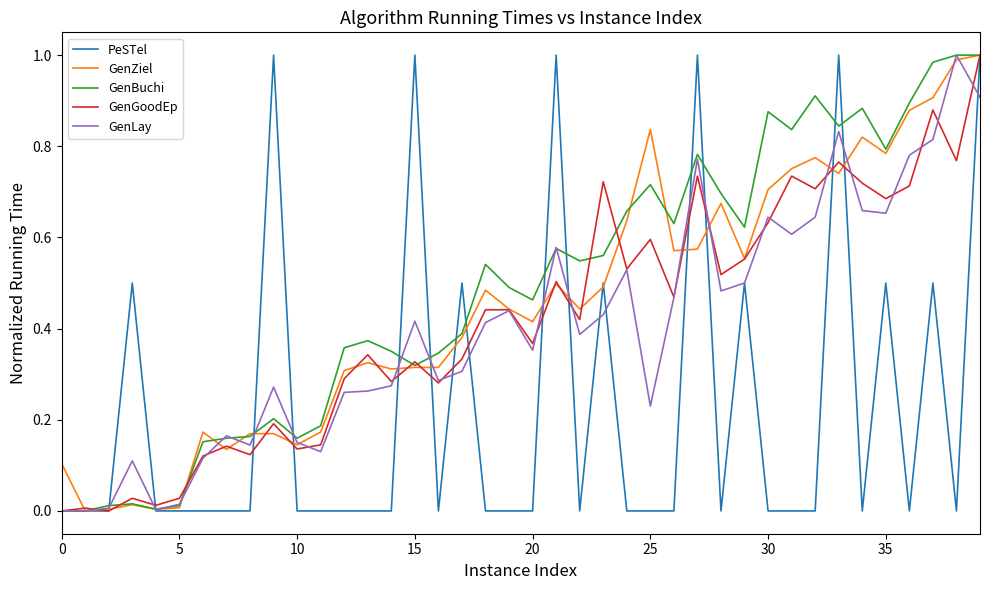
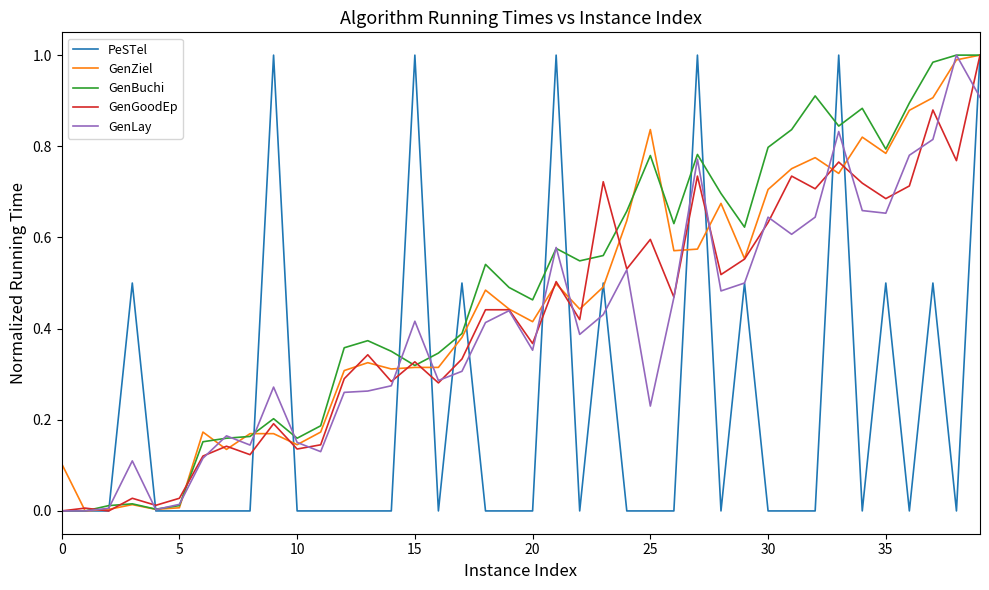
  {
    "PeSTel": {
      "5": 0.00,
      "10": 0.00,
      "15": 1.00,
      "20": 0.00,
      "25": 0.00,
      "30": 0.00,
      "35": 0.50
    },
    "GenZiel": {
      "0": 0.10,
      "20": 0.42,
      "25": 0.84,
      "30": 0.71,
      "35": 0.78
    },
    "GenBuchi": {
      "10": 0.16,
      "20": 0.46,
-     "25": 0.72,
-     "30": 0.88,
+     "25": 0.78,
+     "30": 0.80,
      "35": 0.79
    },
    "GenGoodEp": {
      "5": 0.03,
      "10": 0.14,
      "15": 0.33,
      "20": 0.37,
      "25": 0.60,
      "30": 0.63,
      "35": 0.69
    },
    "GenLay": {
      "15": 0.42,
      "20": 0.35,
      "25": 0.23,
      "30": 0.64,
      "35": 0.65
    }
  }
